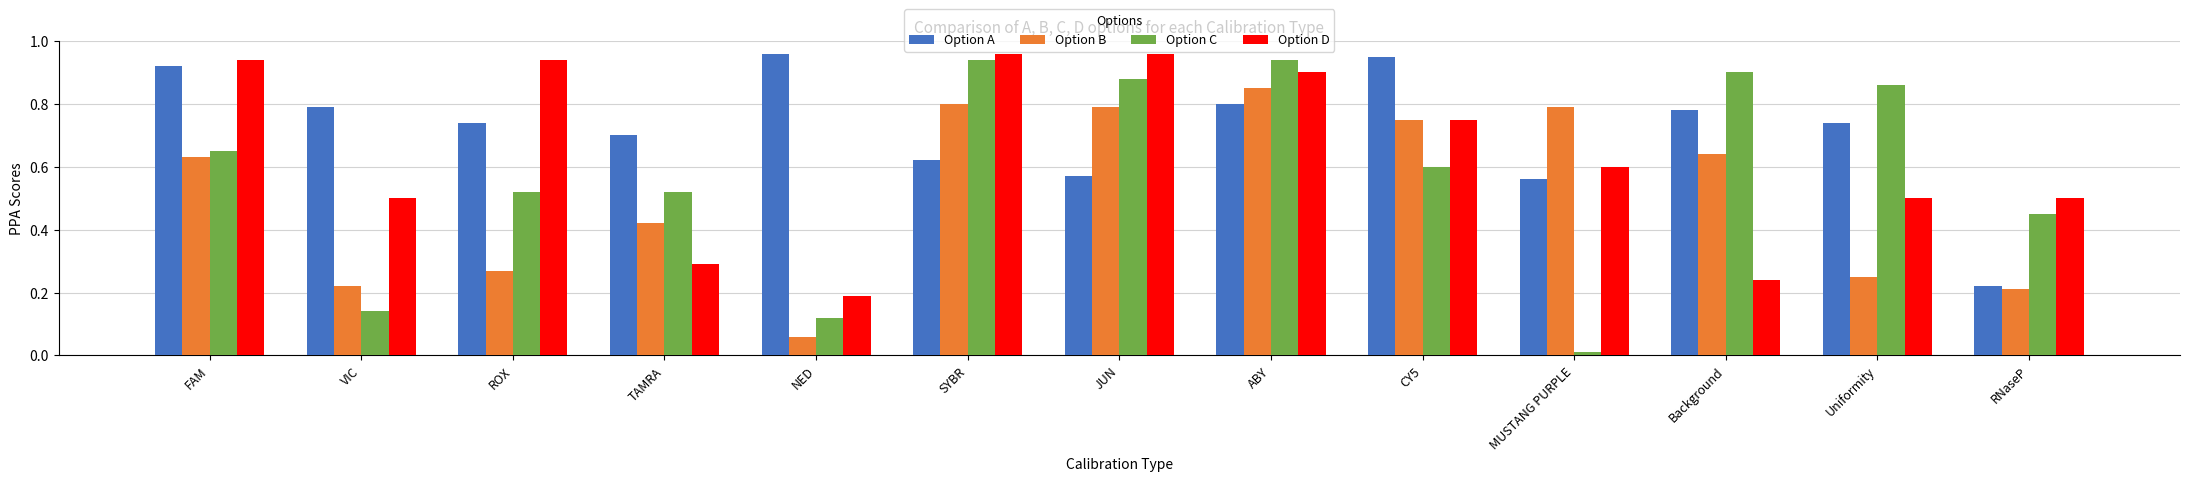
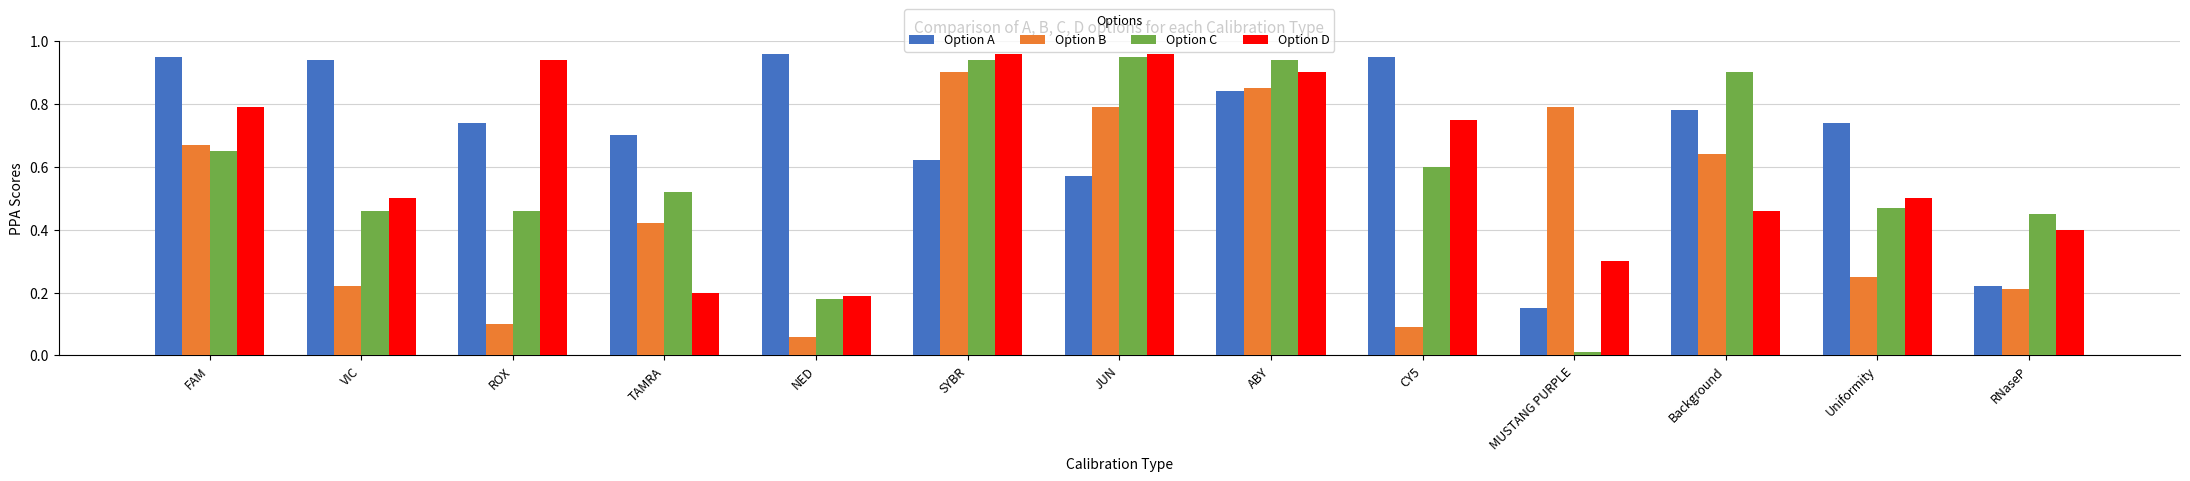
  {
    "Option A": {
-     "FAM": 0.92,
-     "VIC": 0.79,
+     "FAM": 0.95,
+     "VIC": 0.94,
      "ROX": 0.74,
      "TAMRA": 0.70,
      "NED": 0.96,
      "SYBR": 0.62,
      "JUN": 0.57,
-     "ABY": 0.80,
+     "ABY": 0.84,
      "CY5": 0.95,
-     "MUSTANG PURPLE": 0.56,
+     "MUSTANG PURPLE": 0.15,
      "Background": 0.78,
      "Uniformity": 0.74,
      "RNaseP": 0.22
    },
    "Option B": {
-     "FAM": 0.63,
+     "FAM": 0.67,
      "VIC": 0.22,
-     "ROX": 0.27,
+     "ROX": 0.10,
      "TAMRA": 0.42,
      "NED": 0.06,
-     "SYBR": 0.8,
+     "SYBR": 0.9,
      "JUN": 0.79,
      "ABY": 0.85,
-     "CY5": 0.75,
+     "CY5": 0.09,
      "MUSTANG PURPLE": 0.79,
      "Background": 0.64,
      "Uniformity": 0.25,
      "RNaseP": 0.21
    },
    "Option C": {
      "FAM": 0.65,
-     "VIC": 0.14,
-     "ROX": 0.52,
+     "VIC": 0.46,
+     "ROX": 0.46,
      "TAMRA": 0.52,
-     "NED": 0.12,
+     "NED": 0.18,
      "SYBR": 0.94,
-     "JUN": 0.88,
+     "JUN": 0.95,
      "ABY": 0.94,
      "CY5": 0.60,
      "MUSTANG PURPLE": 0.01,
      "Background": 0.90,
-     "Uniformity": 0.86,
+     "Uniformity": 0.47,
      "RNaseP": 0.45
    },
    "Option D": {
-     "FAM": 0.94,
+     "FAM": 0.79,
      "VIC": 0.50,
      "ROX": 0.94,
-     "TAMRA": 0.29,
+     "TAMRA": 0.20,
      "NED": 0.19,
      "SYBR": 0.96,
      "JUN": 0.96,
      "ABY": 0.90,
      "CY5": 0.75,
-     "MUSTANG PURPLE": 0.6,
-     "Background": 0.24,
+     "MUSTANG PURPLE": 0.3,
+     "Background": 0.46,
      "Uniformity": 0.50,
-     "RNaseP": 0.5
+     "RNaseP": 0.4
    }
  }
